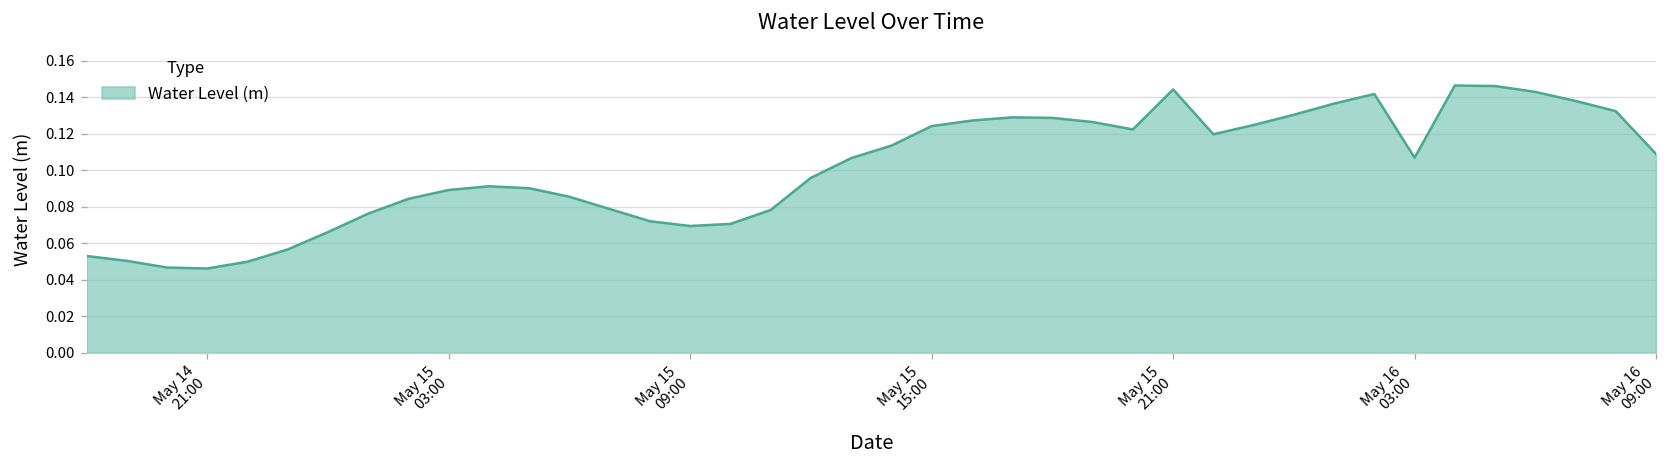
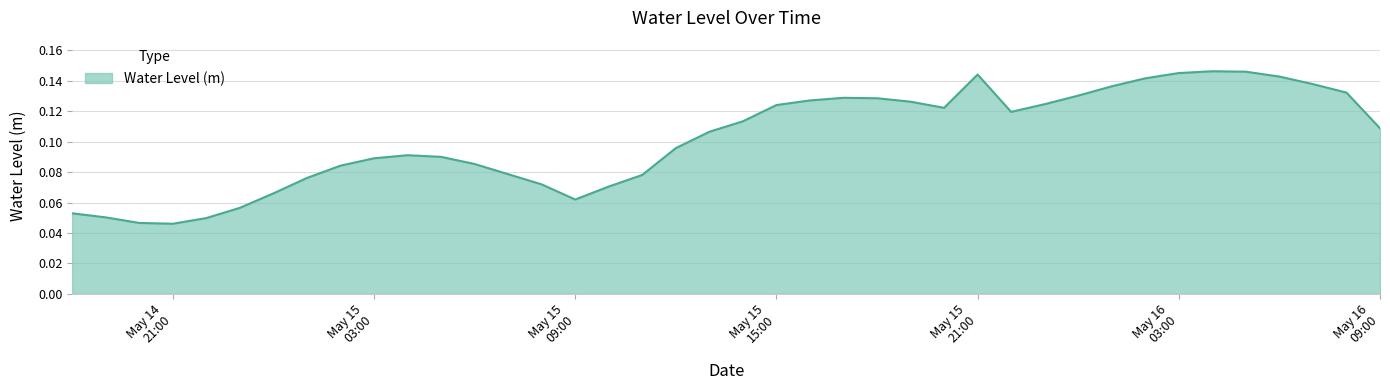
  {
    "May 14 21:00": 0.046,
    "May 15 03:00": 0.089,
-   "May 15 09:00": 0.069,
+   "May 15 09:00": 0.062,
    "May 15 15:00": 0.124,
    "May 15 21:00": 0.144,
-   "May 16 03:00": 0.107,
+   "May 16 03:00": 0.145,
    "May 16 09:00": 0.109
  }
